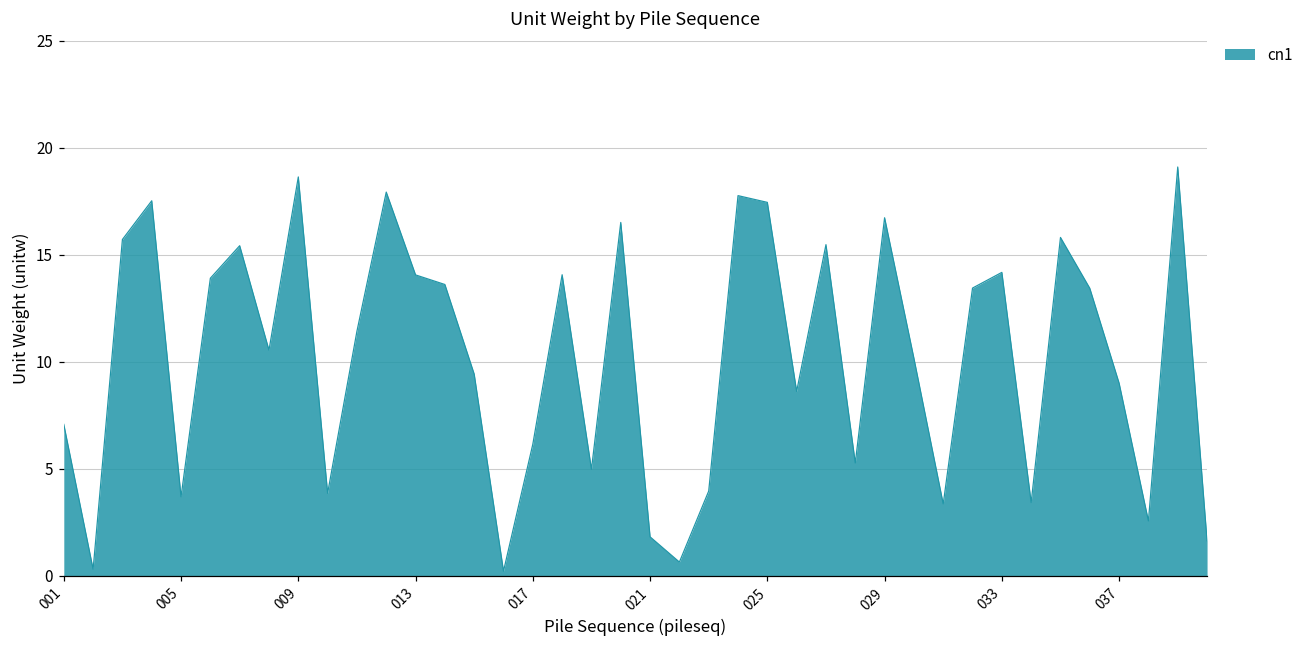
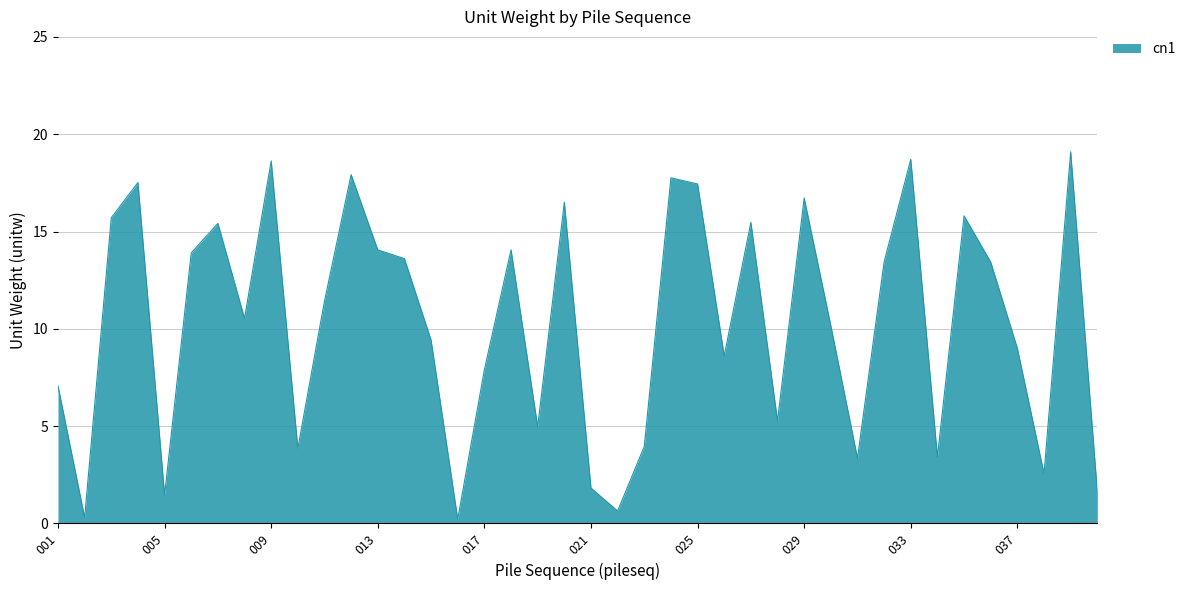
  {
    "001": 7.1,
-   "005": 3.7,
+   "005": 1.5,
    "009": 18.6,
    "013": 14.1,
-   "017": 6.1,
+   "017": 7.9,
    "021": 1.8,
    "025": 17.4,
    "029": 16.7,
-   "033": 14.2,
+   "033": 18.7,
    "037": 9.0
  }
